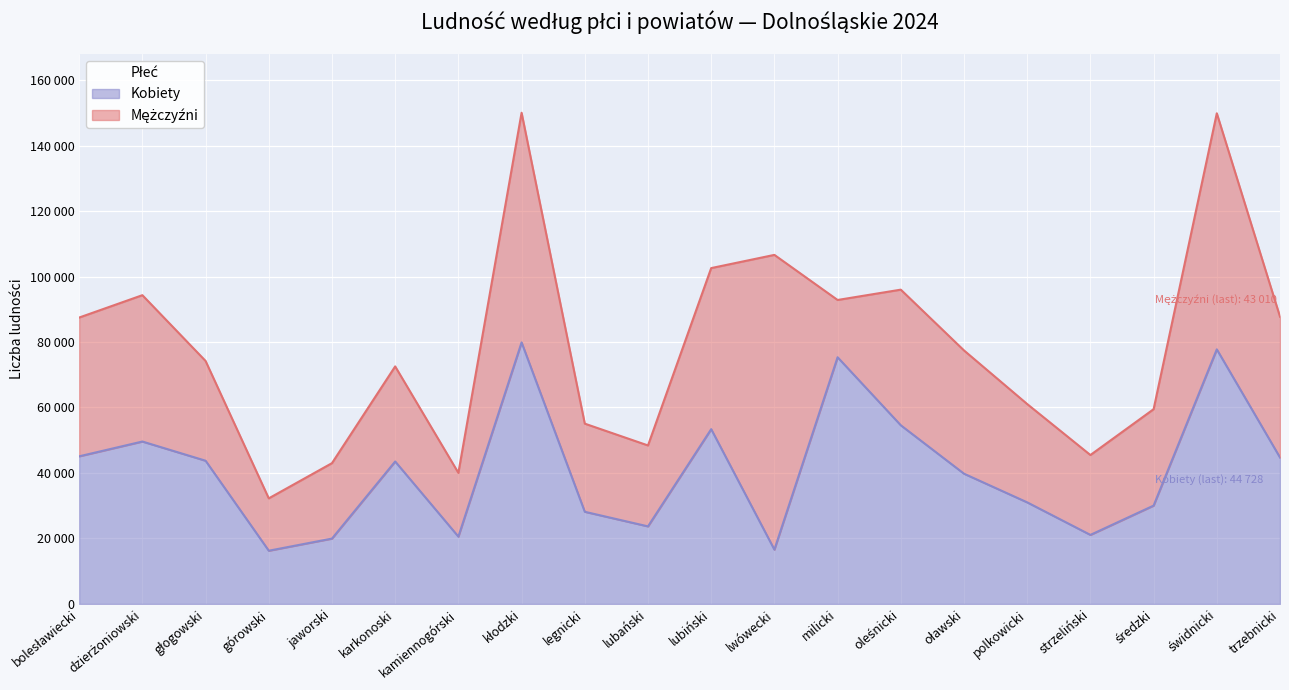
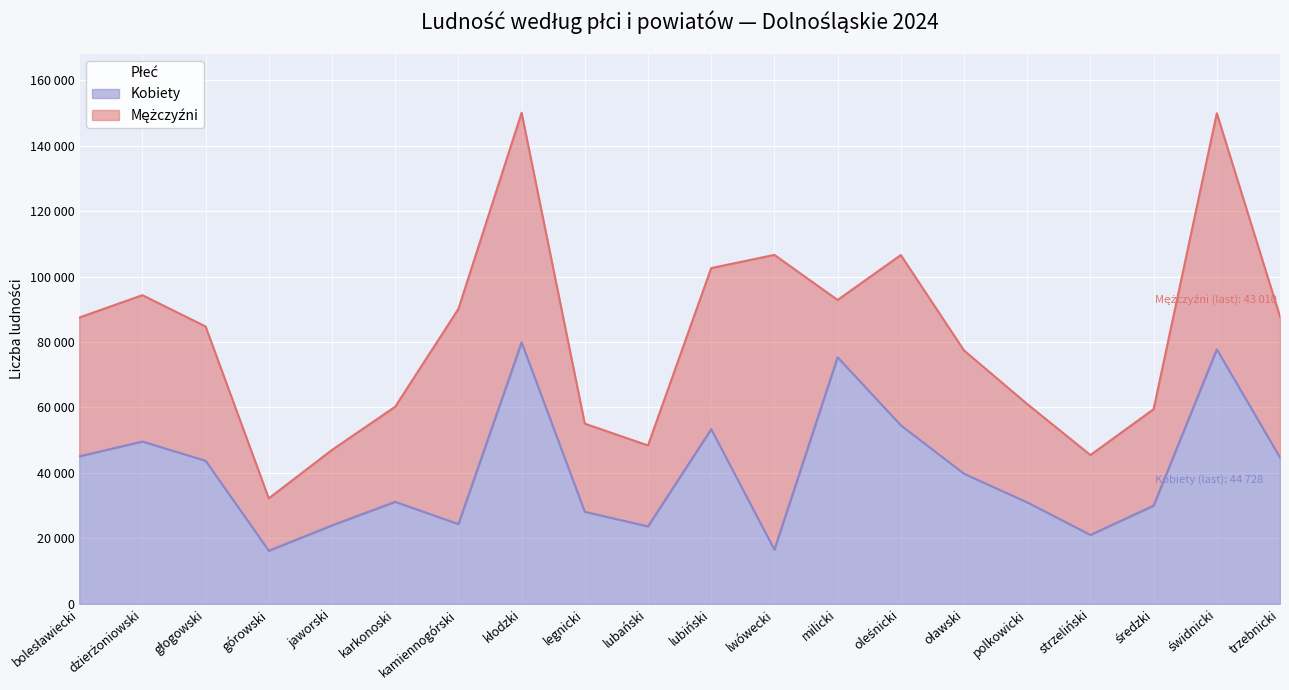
  {
    "Kobiety": {
      "bolesławiecki": 45000,
      "dzierżoniowski": 50000,
      "głogowski": 44000,
      "górowski": 16000,
-     "jaworski": 20000,
-     "karkonoski": 44000,
-     "kamiennogórski": 21000,
+     "jaworski": 24000,
+     "karkonoski": 31000,
+     "kamiennogórski": 24000,
      "kłodzki": 80000,
      "legnicki": 28000,
      "lubański": 24000,
      "lubiński": 53000,
      "lwówecki": 17000,
      "milicki": 75000,
      "oleśnicki": 55000,
      "oławski": 40000,
      "polkowicki": 31000,
      "strzeliński": 21000,
      "średzki": 30000,
      "świdnicki": 78000,
      "trzebnicki": 45000
    },
    "Mężczyźni": {
      "bolesławiecki": 42000,
      "dzierżoniowski": 45000,
-     "głogowski": 30000,
+     "głogowski": 41000,
      "górowski": 16000,
      "jaworski": 23000,
      "karkonoski": 29000,
-     "kamiennogórski": 19000,
+     "kamiennogórski": 66000,
      "kłodzki": 70000,
      "legnicki": 27000,
      "lubański": 25000,
      "lubiński": 49000,
      "lwówecki": 90000,
      "milicki": 17000,
-     "oleśnicki": 41000,
+     "oleśnicki": 52000,
      "oławski": 38000,
      "polkowicki": 30000,
      "strzeliński": 24000,
      "średzki": 29000,
      "świdnicki": 72000
    }
  }
